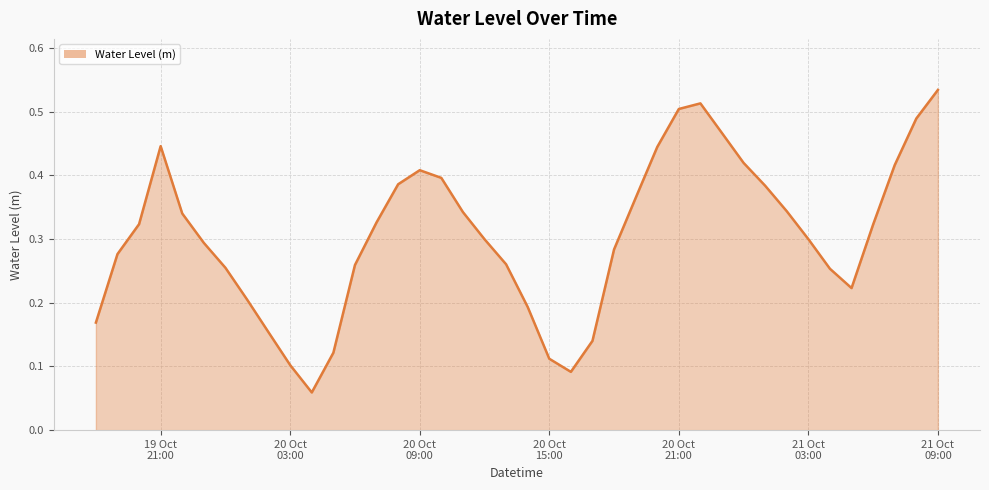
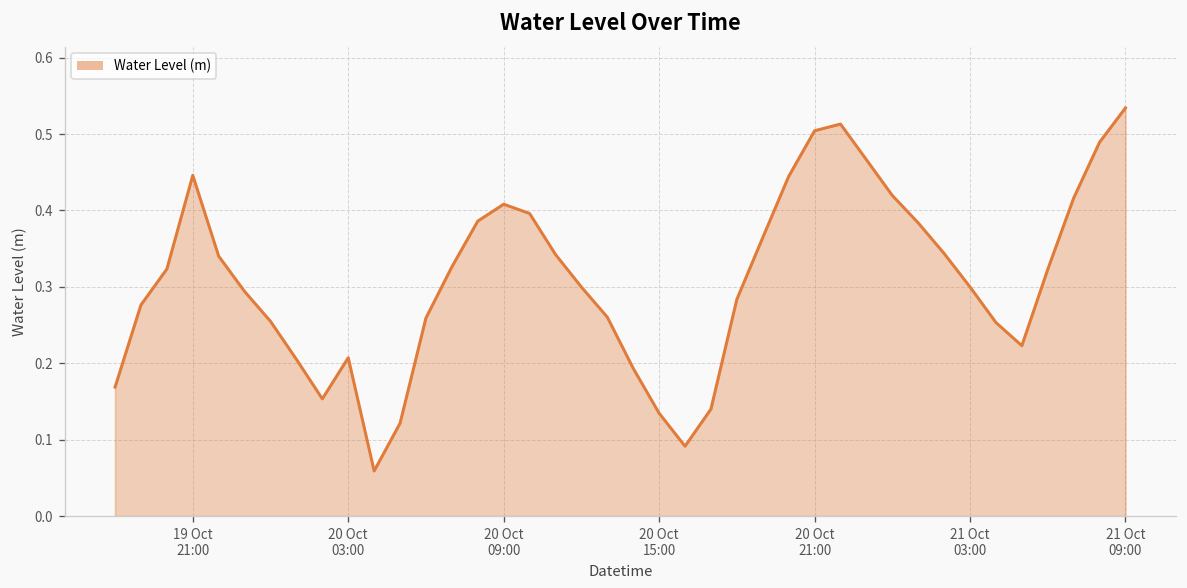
  {
    "19 Oct 21:00": 0.45,
-   "20 Oct 03:00": 0.10,
+   "20 Oct 03:00": 0.21,
    "20 Oct 09:00": 0.41,
-   "20 Oct 15:00": 0.11,
+   "20 Oct 15:00": 0.13,
    "20 Oct 21:00": 0.50,
    "21 Oct 03:00": 0.30,
    "21 Oct 09:00": 0.53
  }
